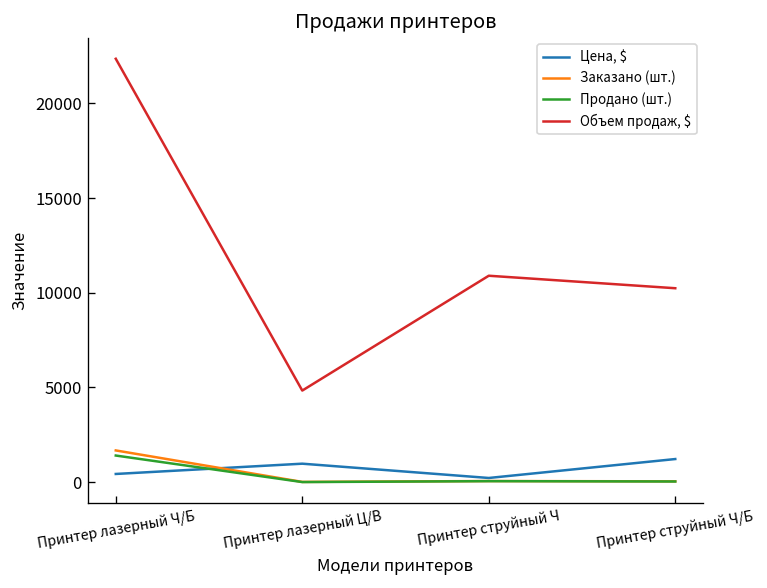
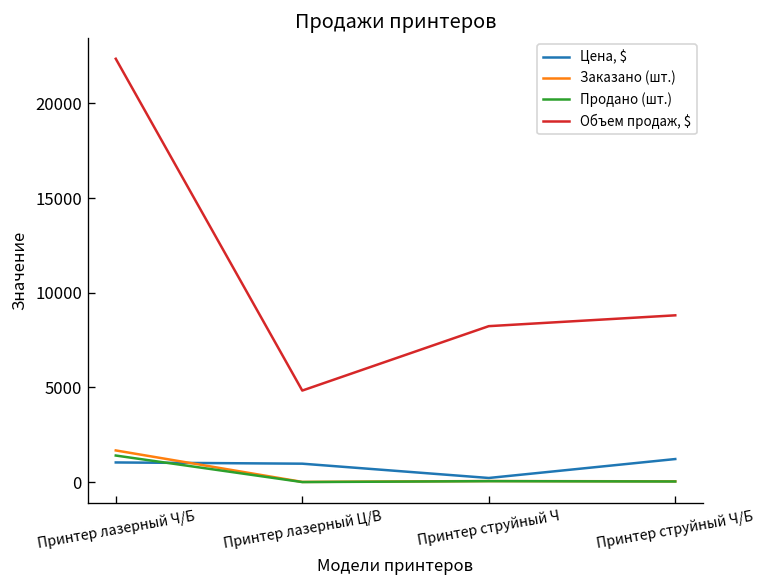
  {
    "Цена, $": {
-     "Принтер лазерный Ч/Б": 400,
+     "Принтер лазерный Ч/Б": 1000,
      "Принтер лазерный Ц/В": 1000,
      "Принтер струйный Ч": 200,
      "Принтер струйный Ч/Б": 1200
    },
    "Заказано (шт.)": {
      "Принтер лазерный Ч/Б": 1700
    },
    "Продано (шт.)": {
      "Принтер лазерный Ч/Б": 1400
    },
    "Объем продаж, $": {
      "Принтер лазерный Ч/Б": 22400,
      "Принтер лазерный Ц/В": 4800,
-     "Принтер струйный Ч": 10900,
-     "Принтер струйный Ч/Б": 10200
+     "Принтер струйный Ч": 8200,
+     "Принтер струйный Ч/Б": 8800
    }
  }
